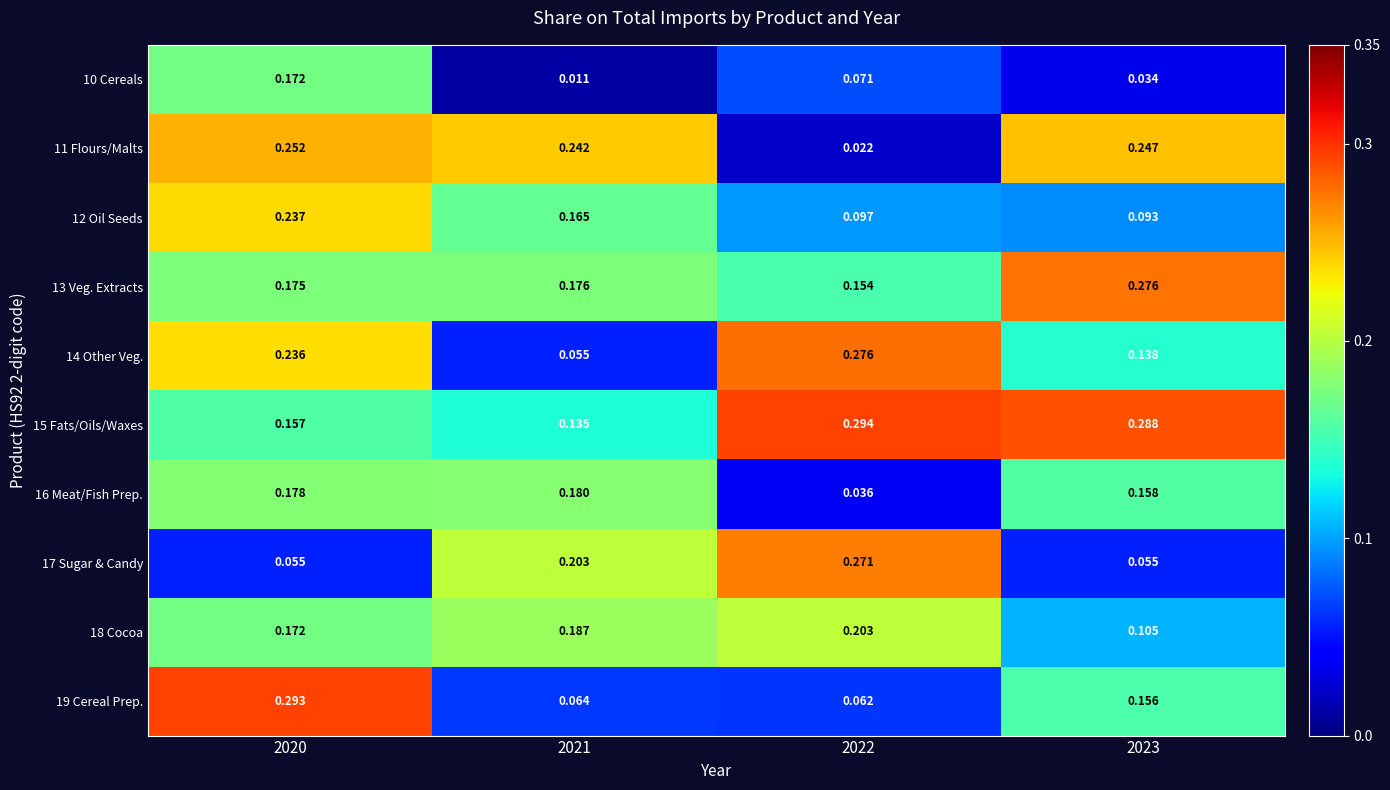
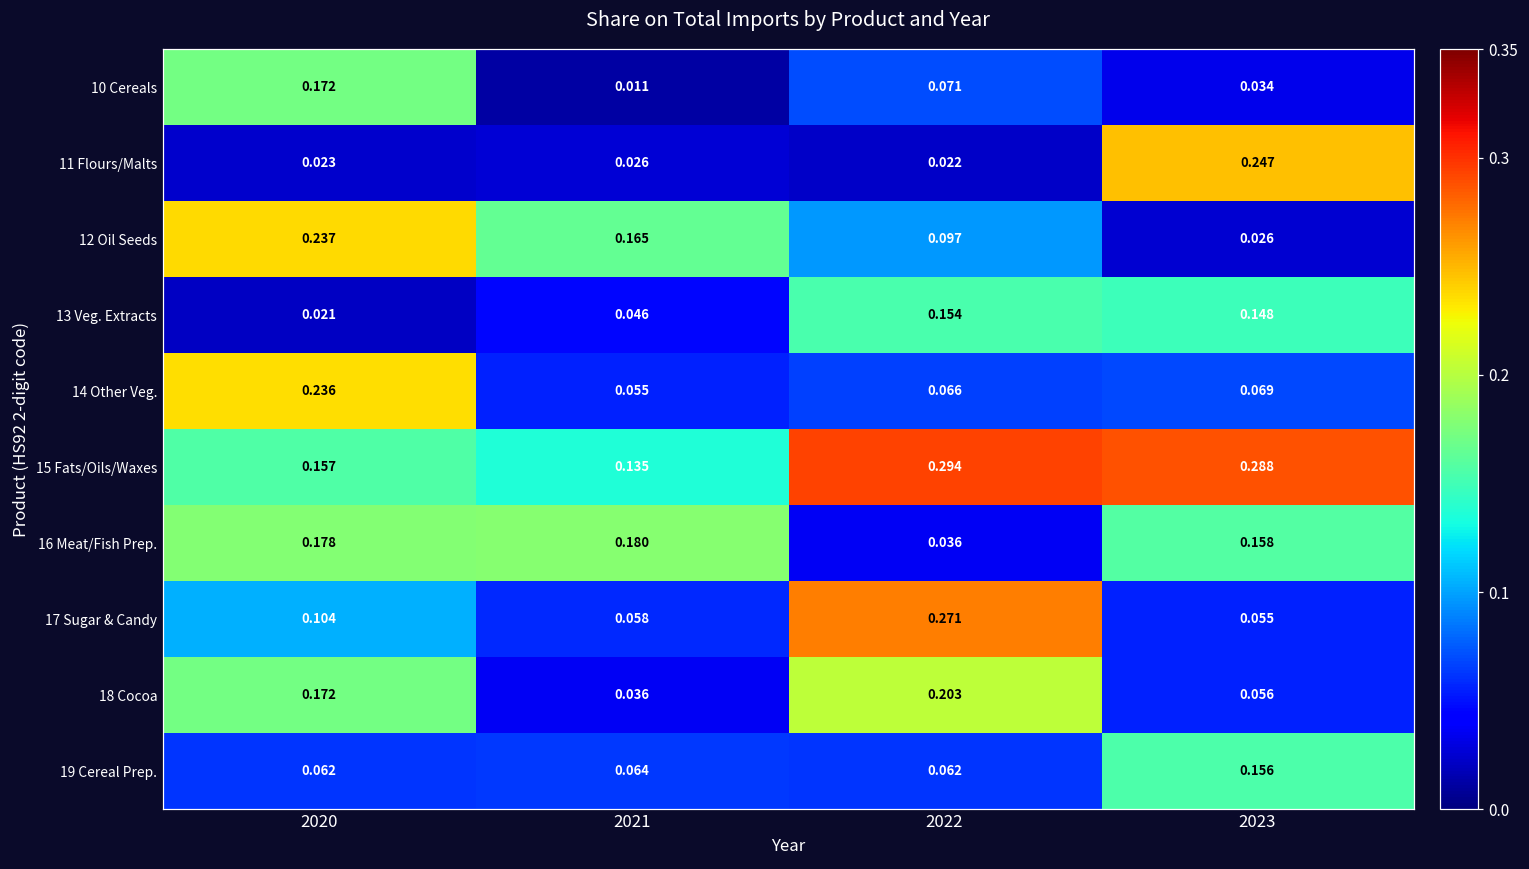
  {
    "10 Cereals": {
      "2020": 0.172,
      "2021": 0.011,
      "2022": 0.071,
      "2023": 0.034
    },
    "11 Flours/Malts": {
-     "2020": 0.252,
-     "2021": 0.242,
+     "2020": 0.023,
+     "2021": 0.026,
      "2022": 0.022,
      "2023": 0.247
    },
    "12 Oil Seeds": {
      "2020": 0.237,
      "2021": 0.165,
      "2022": 0.097,
-     "2023": 0.093
+     "2023": 0.026
    },
    "13 Veg. Extracts": {
-     "2020": 0.175,
-     "2021": 0.176,
+     "2020": 0.021,
+     "2021": 0.046,
      "2022": 0.154,
-     "2023": 0.276
+     "2023": 0.148
    },
    "14 Other Veg.": {
      "2020": 0.236,
      "2021": 0.055,
-     "2022": 0.276,
-     "2023": 0.138
+     "2022": 0.066,
+     "2023": 0.069
    },
    "15 Fats/Oils/Waxes": {
      "2020": 0.157,
      "2021": 0.135,
      "2022": 0.294,
      "2023": 0.288
    },
    "16 Meat/Fish Prep.": {
      "2020": 0.178,
      "2021": 0.180,
      "2022": 0.036,
      "2023": 0.158
    },
    "17 Sugar & Candy": {
-     "2020": 0.055,
-     "2021": 0.203,
+     "2020": 0.104,
+     "2021": 0.058,
      "2022": 0.271,
      "2023": 0.055
    },
    "18 Cocoa": {
      "2020": 0.172,
-     "2021": 0.187,
+     "2021": 0.036,
      "2022": 0.203,
-     "2023": 0.105
+     "2023": 0.056
    },
    "19 Cereal Prep.": {
-     "2020": 0.293,
+     "2020": 0.062,
      "2021": 0.064,
      "2022": 0.062,
      "2023": 0.156
    }
  }
